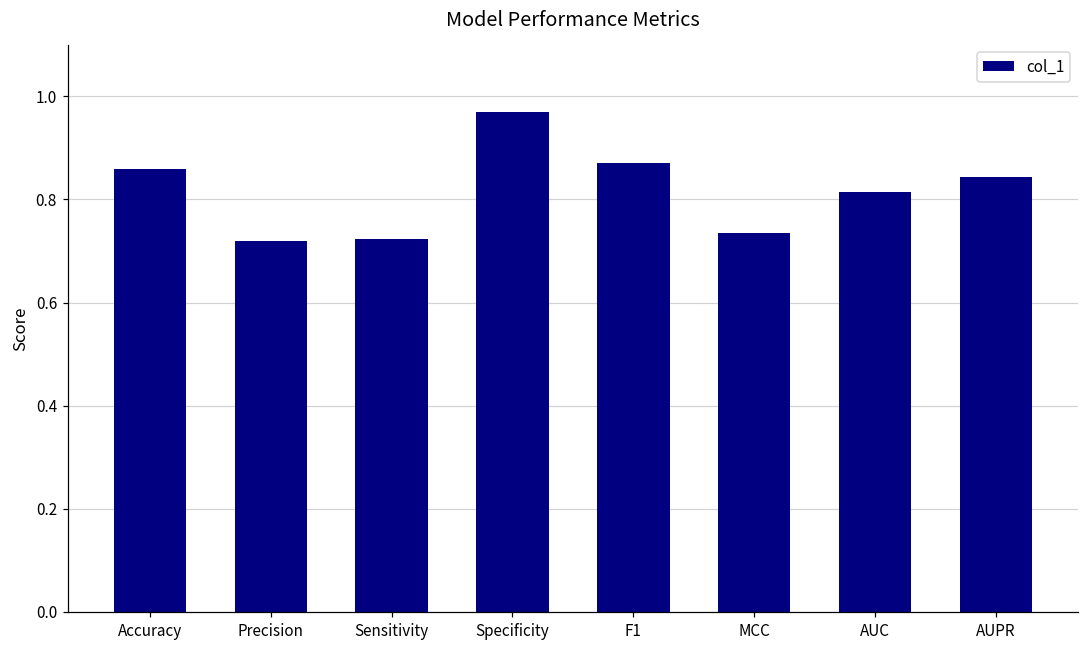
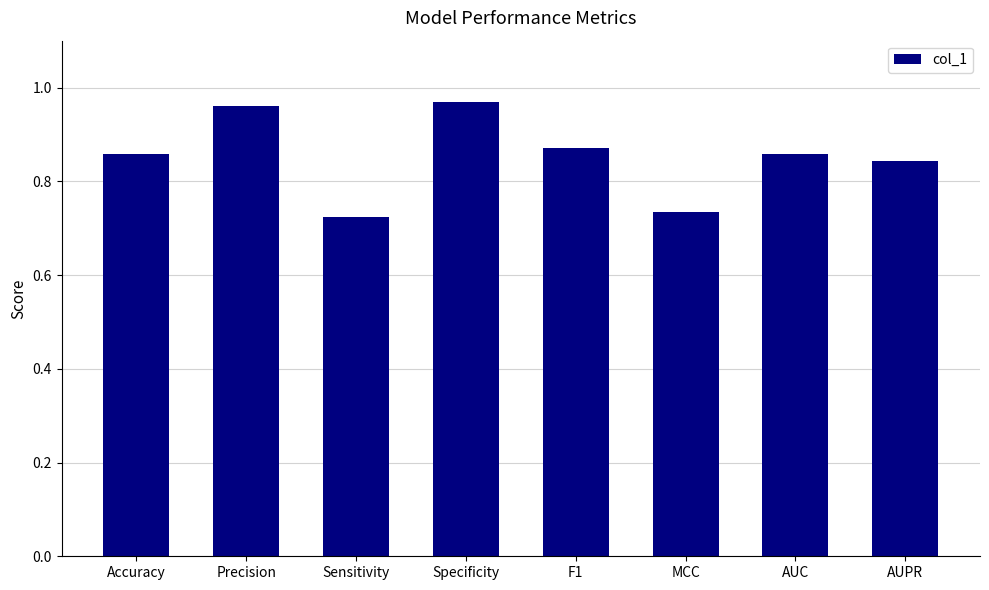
  {
    "Accuracy": 0.86,
-   "Precision": 0.72,
+   "Precision": 0.96,
    "Sensitivity": 0.72,
    "Specificity": 0.97,
    "F1": 0.87,
    "MCC": 0.73,
-   "AUC": 0.81,
+   "AUC": 0.86,
    "AUPR": 0.84
  }
